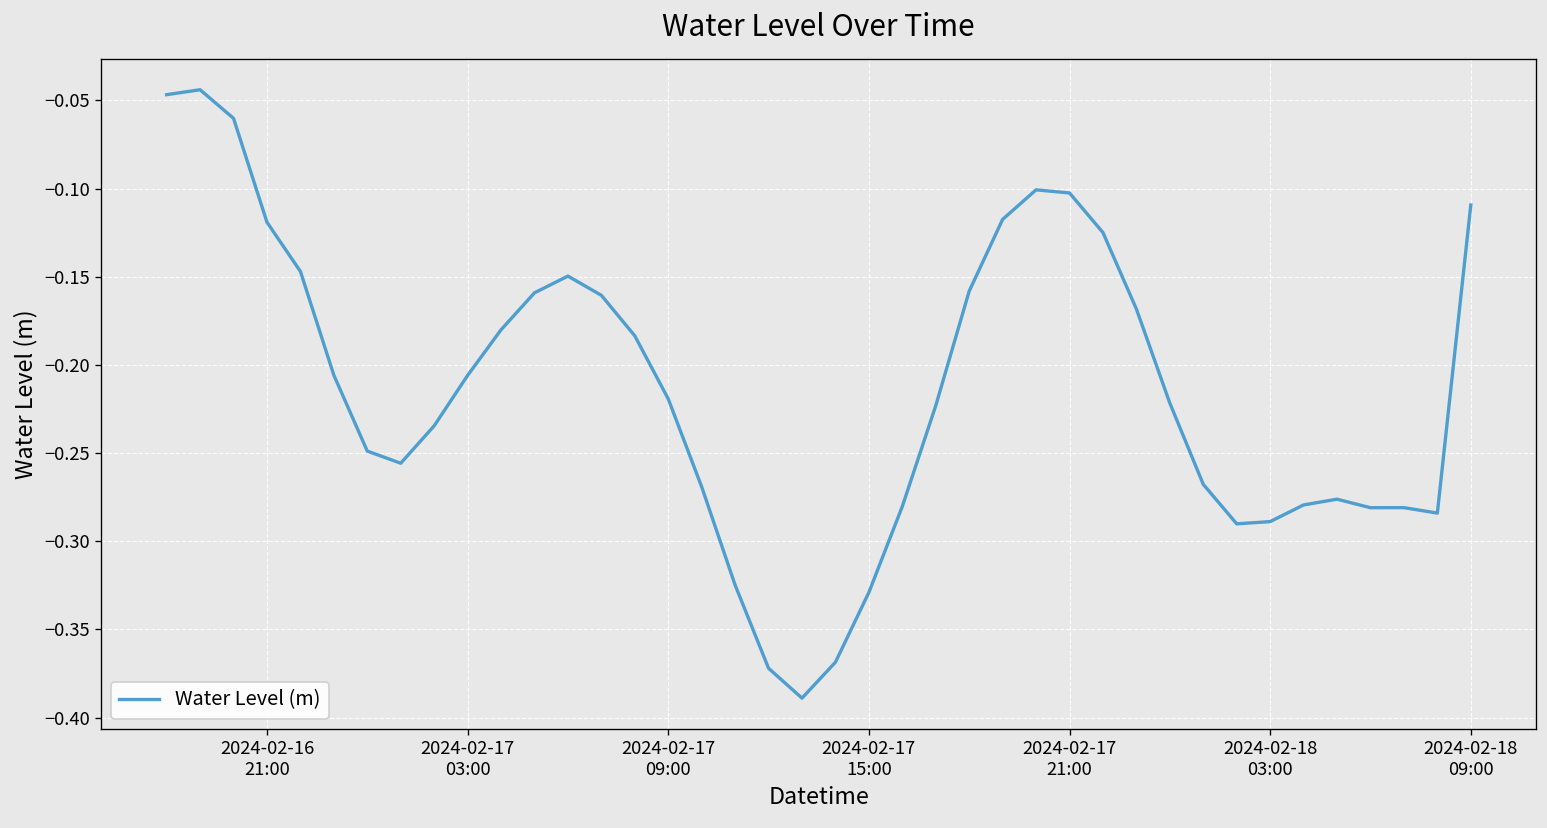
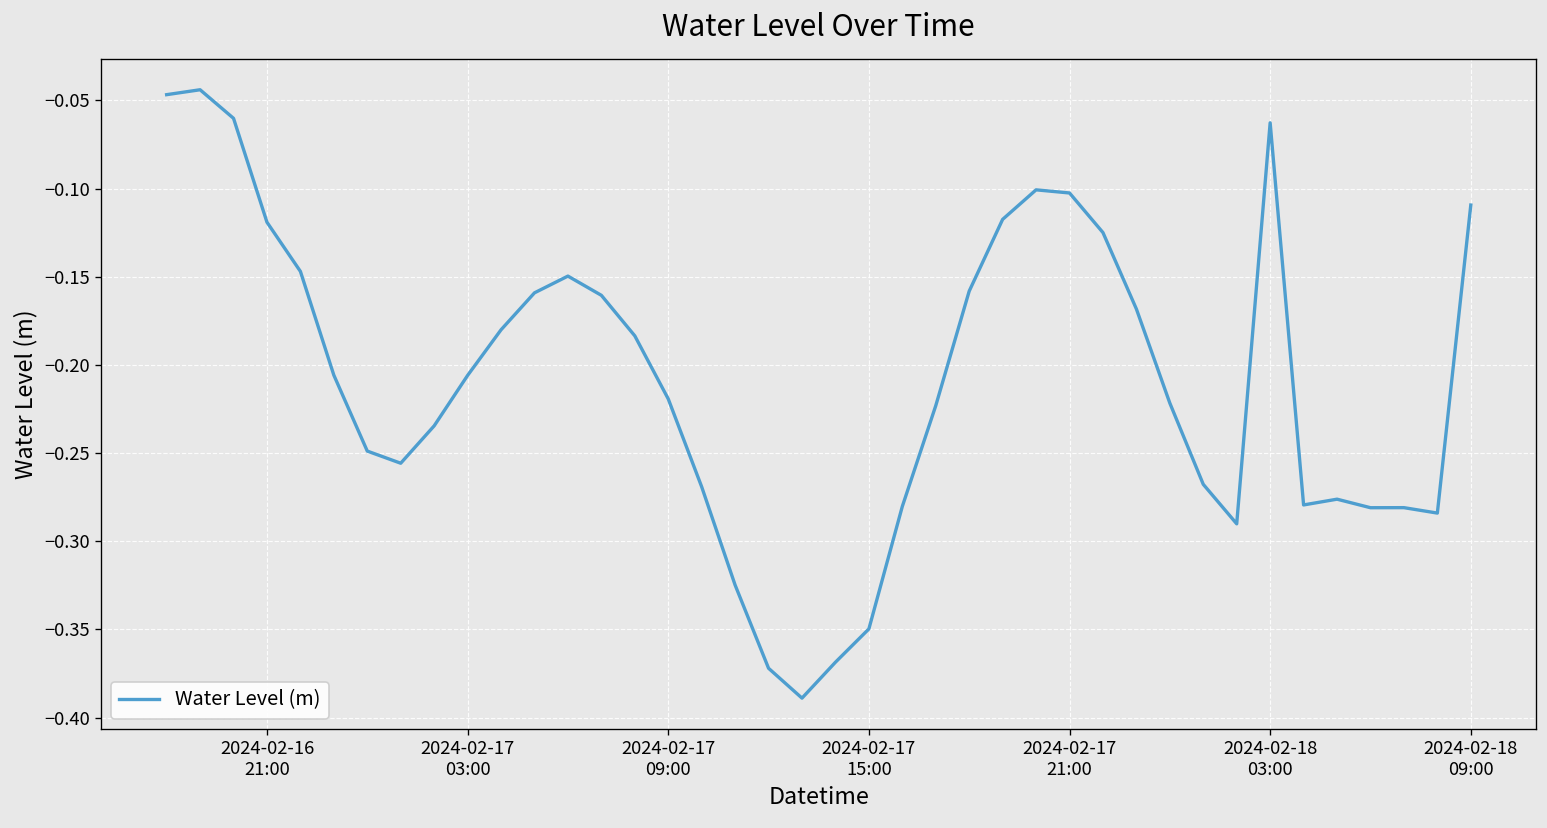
  {
    "2024-02-16 21:00": -0.119,
    "2024-02-17 03:00": -0.206,
    "2024-02-17 09:00": -0.219,
-   "2024-02-17 15:00": -0.329,
+   "2024-02-17 15:00": -0.350,
    "2024-02-17 21:00": -0.103,
-   "2024-02-18 03:00": -0.289,
+   "2024-02-18 03:00": -0.063,
    "2024-02-18 09:00": -0.109
  }
